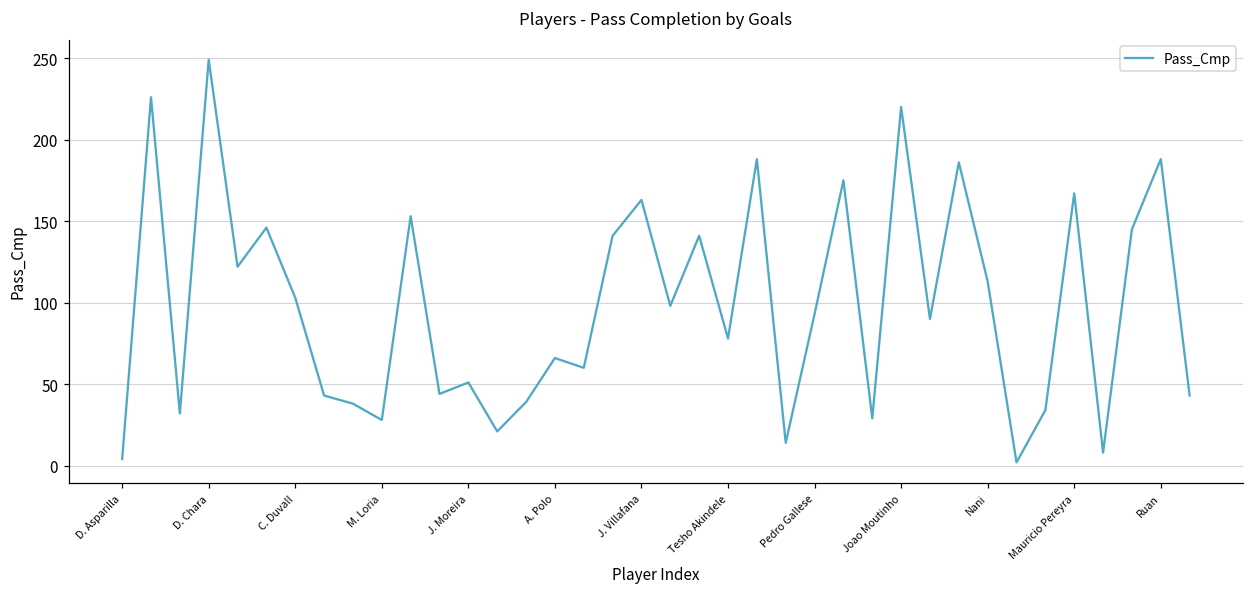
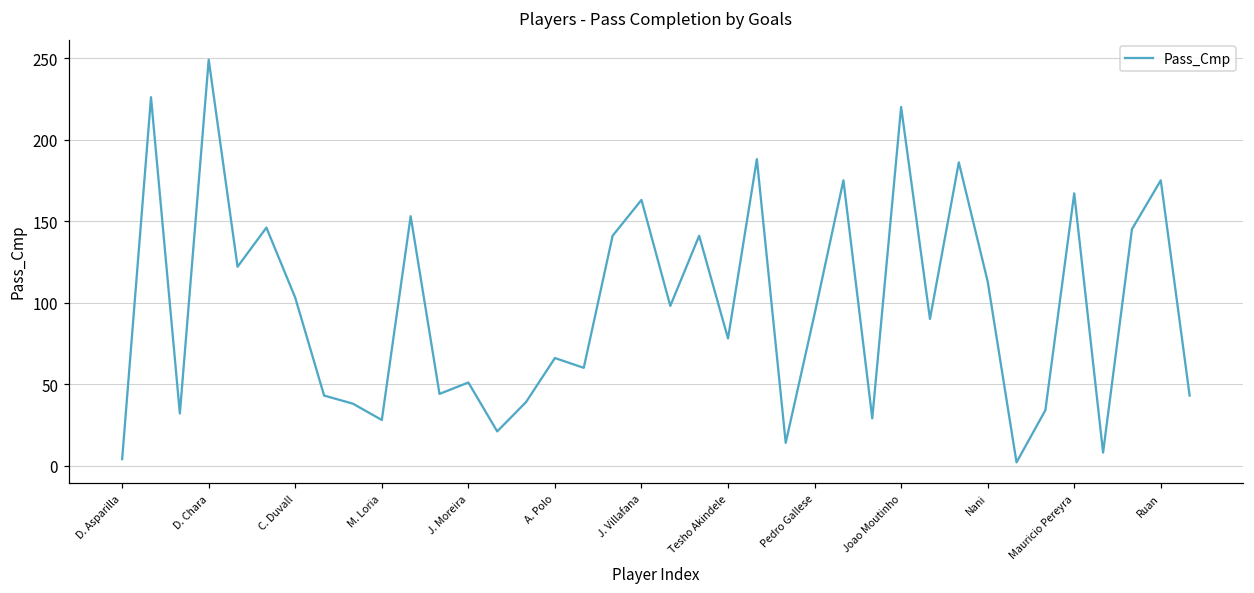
  {
    "D. Asparilla": 4,
    "D. Chara": 249,
    "C. Duvall": 103,
    "M. Loria": 28,
    "J. Moreira": 51,
    "A. Polo": 66,
    "J. Villafana": 163,
    "Tesho Akindele": 78,
    "Pedro Gallese": 93,
    "Joao Moutinho": 220,
    "Nani": 113,
    "Mauricio Pereyra": 167,
-   "Ruan": 188
+   "Ruan": 175
  }
